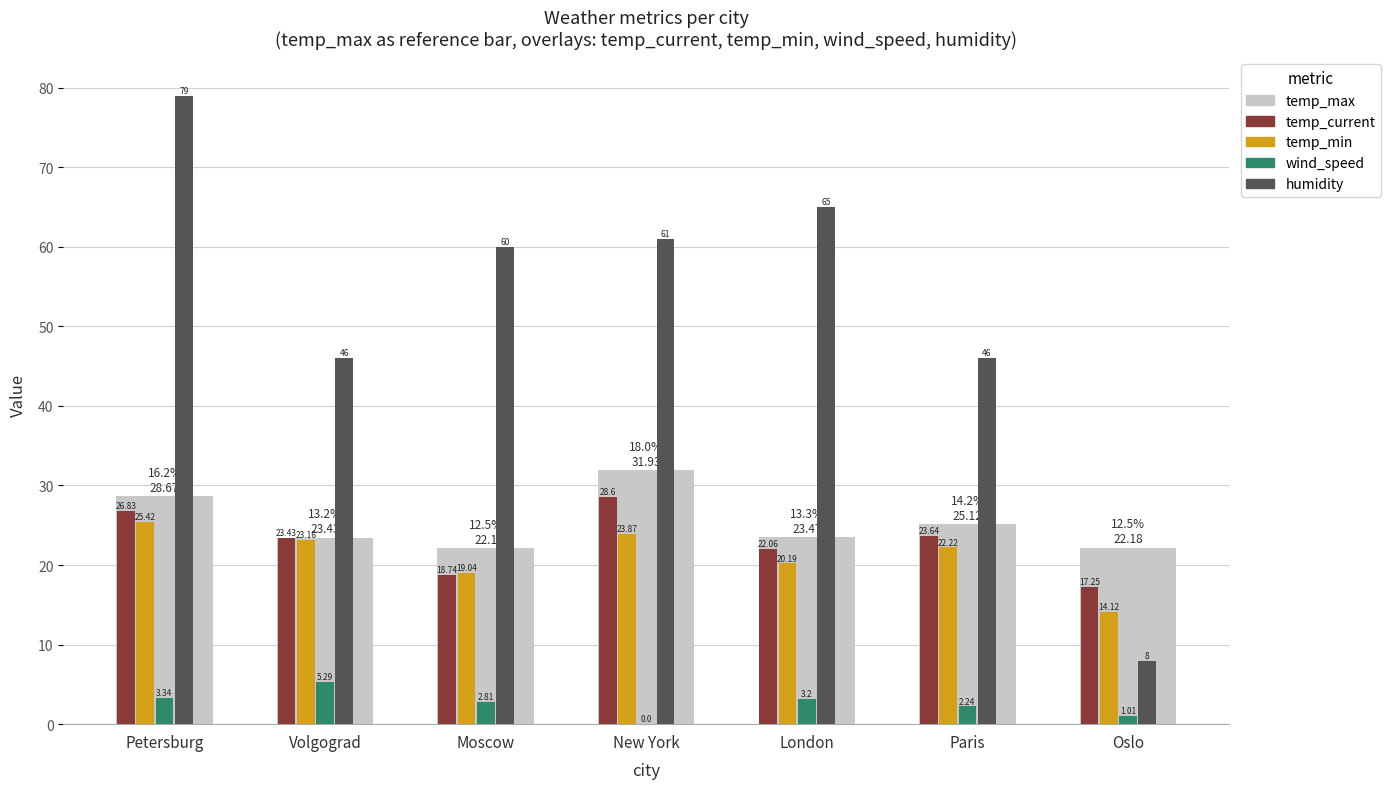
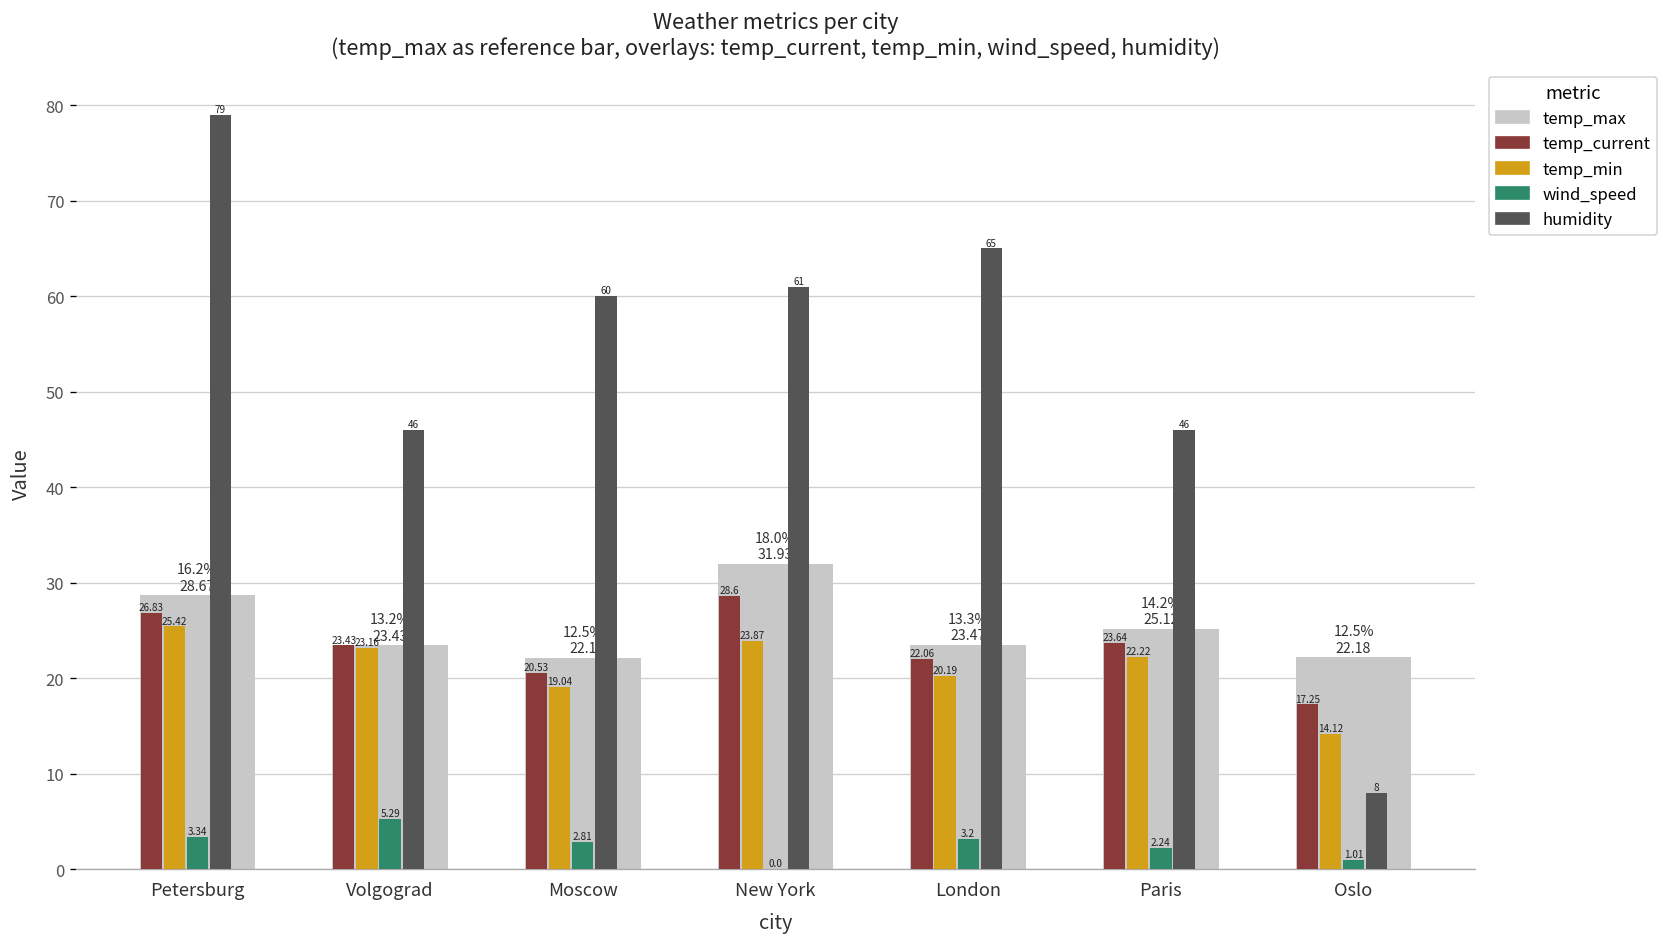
  {
    "temp_current": {
      "Volgograd": 23.43,
-     "Moscow": 18.74
+     "Moscow": 20.53
    },
    "wind_speed": {
      "New York": 0.0
    },
    "humidity": {
      "Petersburg": 79,
      "Volgograd": 46,
      "Moscow": 60,
      "New York": 61,
      "London": 65,
      "Paris": 46
    }
  }
